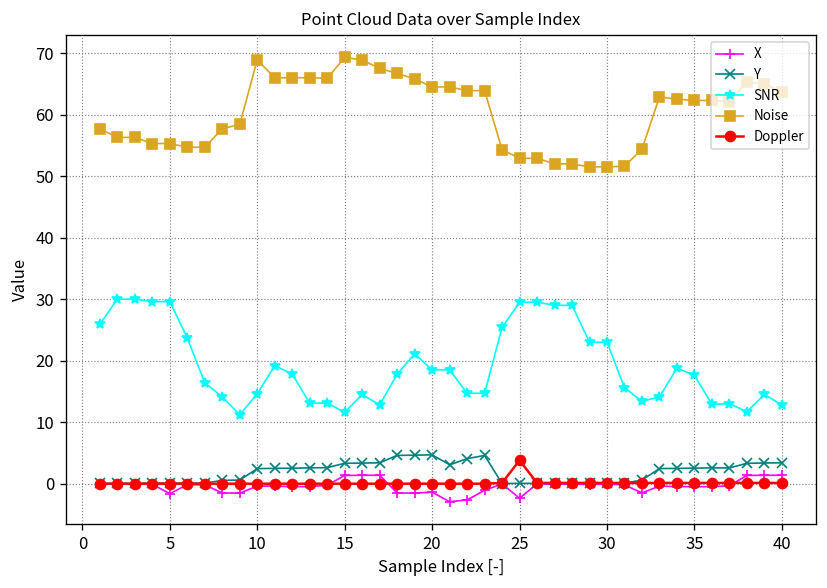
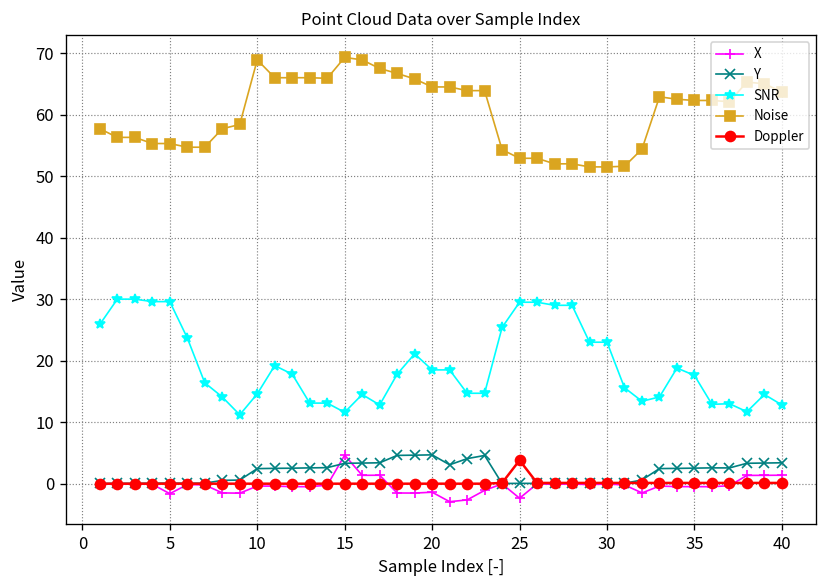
  {
    "X": {
      "5": -2,
-     "15": 1,
+     "15": 5,
      "20": -1,
      "25": -2,
      "35": 0,
      "40": 1
    },
    "Y": {
      "10": 2,
      "15": 3,
      "20": 5,
      "25": 0,
      "35": 3,
      "40": 3
    },
    "SNR": {
      "5": 30,
      "10": 15,
      "15": 12,
      "20": 19,
      "25": 30,
      "30": 23,
      "35": 18,
      "40": 13
    },
    "Noise": {
      "5": 55,
      "10": 69,
      "15": 69,
      "20": 65,
      "25": 53,
      "30": 52,
      "35": 62
    },
    "Doppler": {
      "15": 0,
      "20": 0,
      "25": 4,
      "35": 0,
      "40": 0
    }
  }
